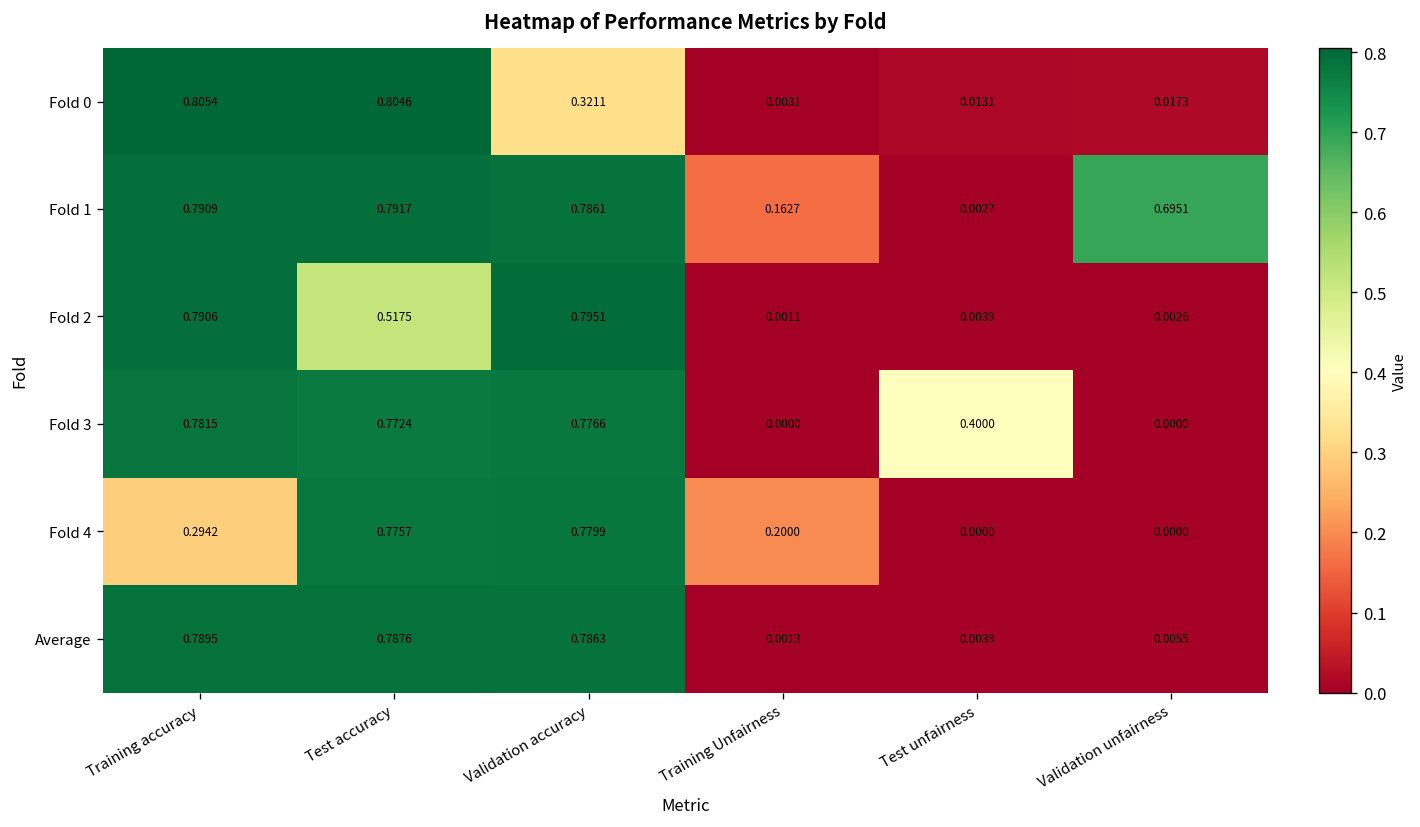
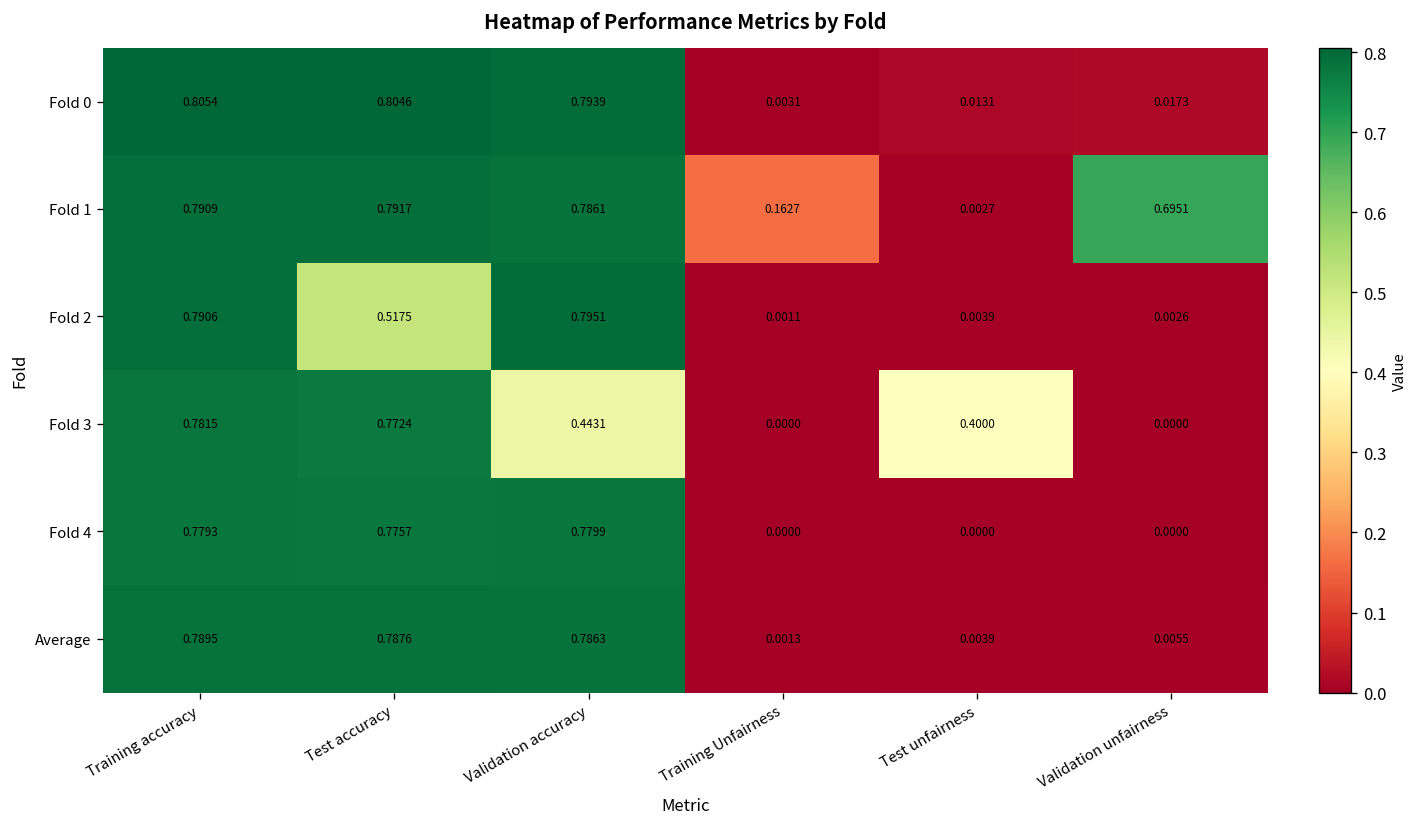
  {
    "Fold 0": {
      "Training accuracy": 0.8054,
      "Test accuracy": 0.8046,
-     "Validation accuracy": 0.3211,
+     "Validation accuracy": 0.7939,
      "Training Unfairness": 0.0031,
      "Test unfairness": 0.0131,
      "Validation unfairness": 0.0173
    },
    "Fold 1": {
      "Training accuracy": 0.7909,
      "Test accuracy": 0.7917,
      "Validation accuracy": 0.7861,
      "Training Unfairness": 0.1627,
      "Test unfairness": 0.0027,
      "Validation unfairness": 0.6951
    },
    "Fold 2": {
      "Training accuracy": 0.7906,
      "Test accuracy": 0.5175,
      "Validation accuracy": 0.7951,
      "Training Unfairness": 0.0011,
      "Test unfairness": 0.0039,
      "Validation unfairness": 0.0026
    },
    "Fold 3": {
      "Training accuracy": 0.7815,
      "Test accuracy": 0.7724,
-     "Validation accuracy": 0.7766,
+     "Validation accuracy": 0.4431,
      "Training Unfairness": 0.0000,
      "Test unfairness": 0.4000,
      "Validation unfairness": 0.0000
    },
    "Fold 4": {
-     "Training accuracy": 0.2942,
+     "Training accuracy": 0.7793,
      "Test accuracy": 0.7757,
      "Validation accuracy": 0.7799,
-     "Training Unfairness": 0.2000,
+     "Training Unfairness": 0.0000,
      "Test unfairness": 0.0000,
      "Validation unfairness": 0.0000
    },
    "Average": {
      "Training accuracy": 0.7895,
      "Test accuracy": 0.7876,
      "Validation accuracy": 0.7863,
      "Training Unfairness": 0.0013,
      "Test unfairness": 0.0039,
      "Validation unfairness": 0.0055
    }
  }
